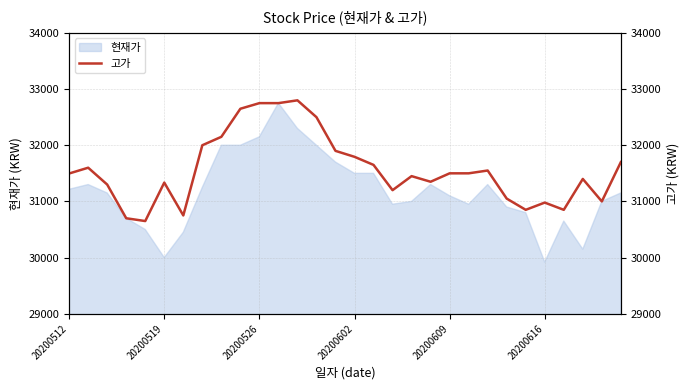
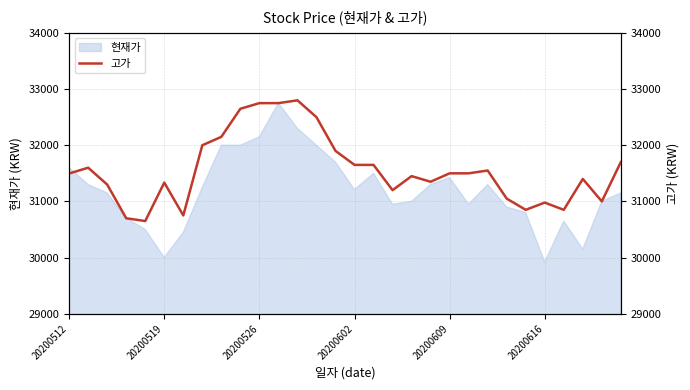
  {
    "현재가": {
-     "20200512": 31200,
+     "20200512": 31600,
      "20200519": 30000,
      "20200526": 32200,
-     "20200602": 31500,
-     "20200609": 31100,
+     "20200602": 31200,
+     "20200609": 31400,
      "20200616": 29900
    },
    "고가": {
      "20200512": 31500,
      "20200519": 31300,
      "20200526": 32800,
-     "20200602": 31800,
+     "20200602": 31700,
      "20200609": 31500,
      "20200616": 31000
    }
  }
